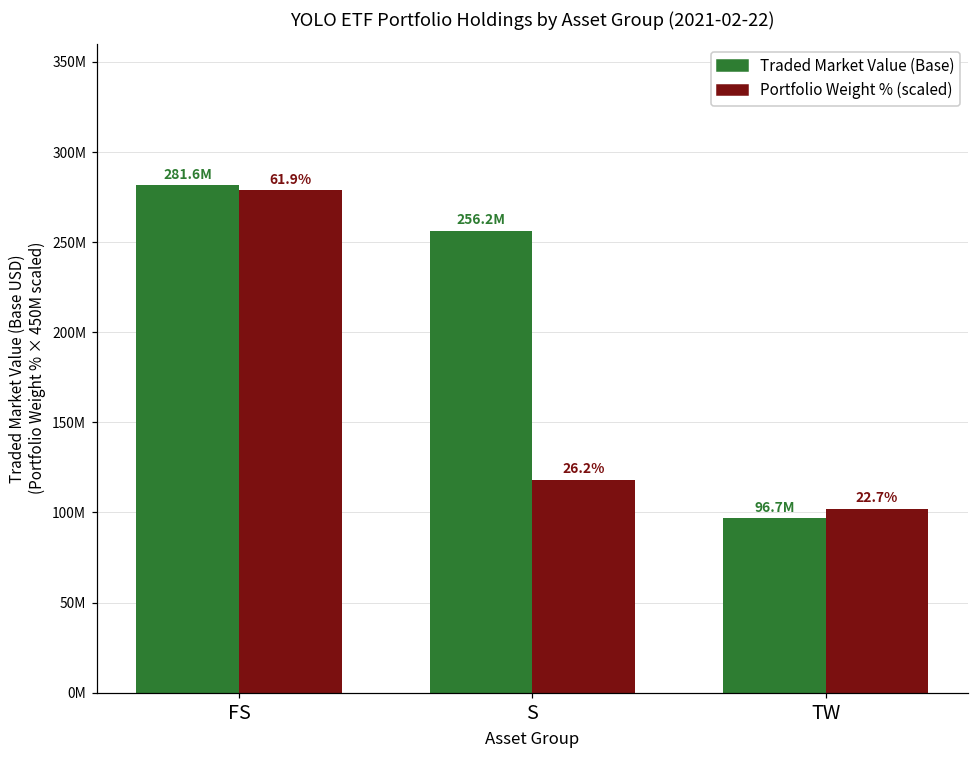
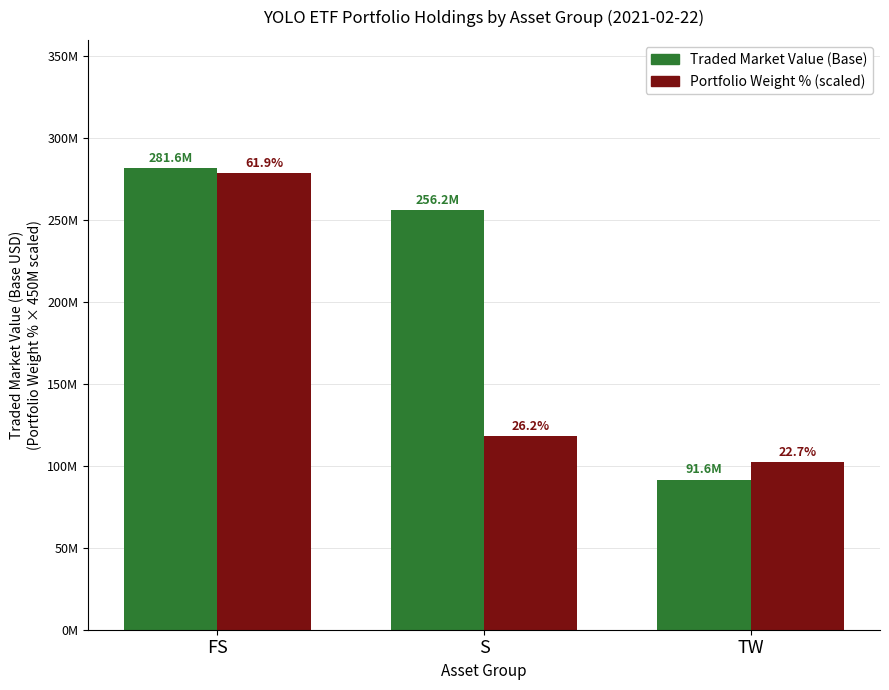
  {
    "Traded Market Value (Base)": {
      "FS": "281.6M",
      "S": "256.2M",
-     "TW": "96.7M"
+     "TW": "91.6M"
    }
  }
